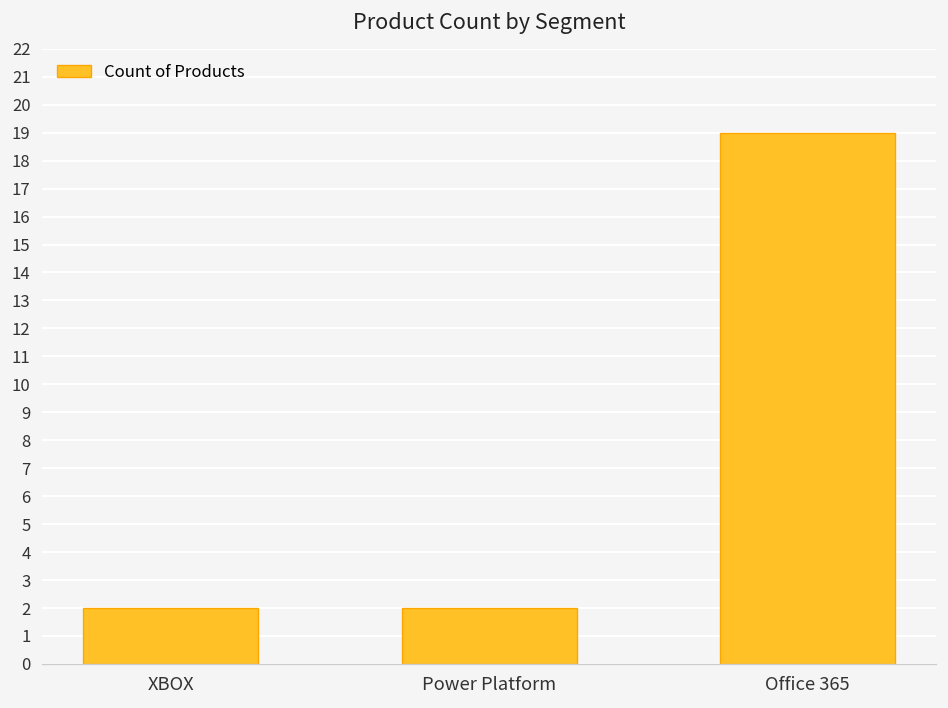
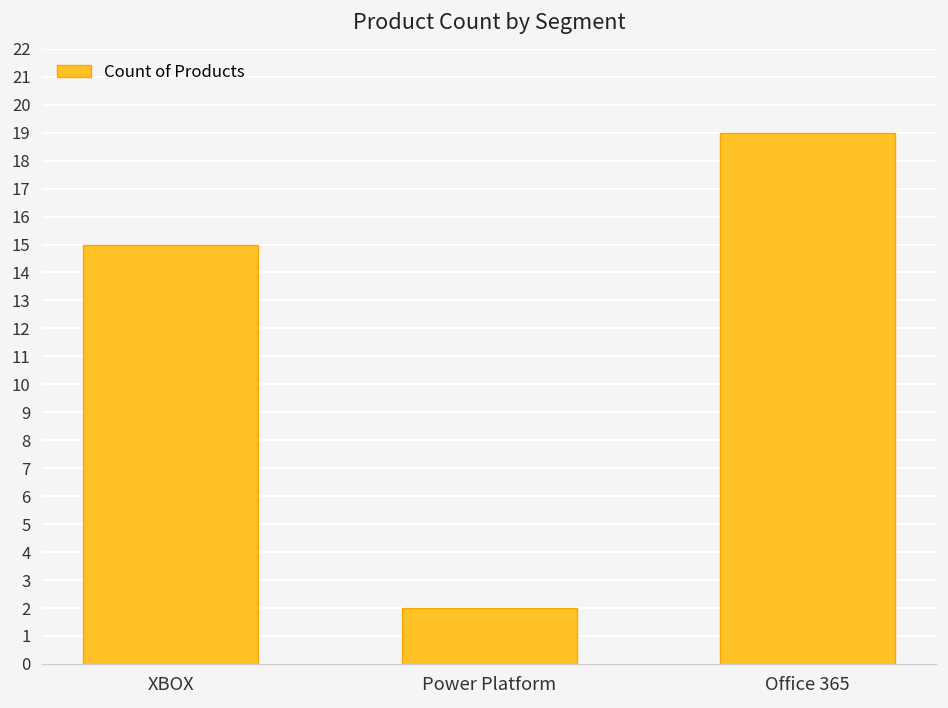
  {
-   "XBOX": 2,
+   "XBOX": 15,
    "Power Platform": 2,
    "Office 365": 19
  }
